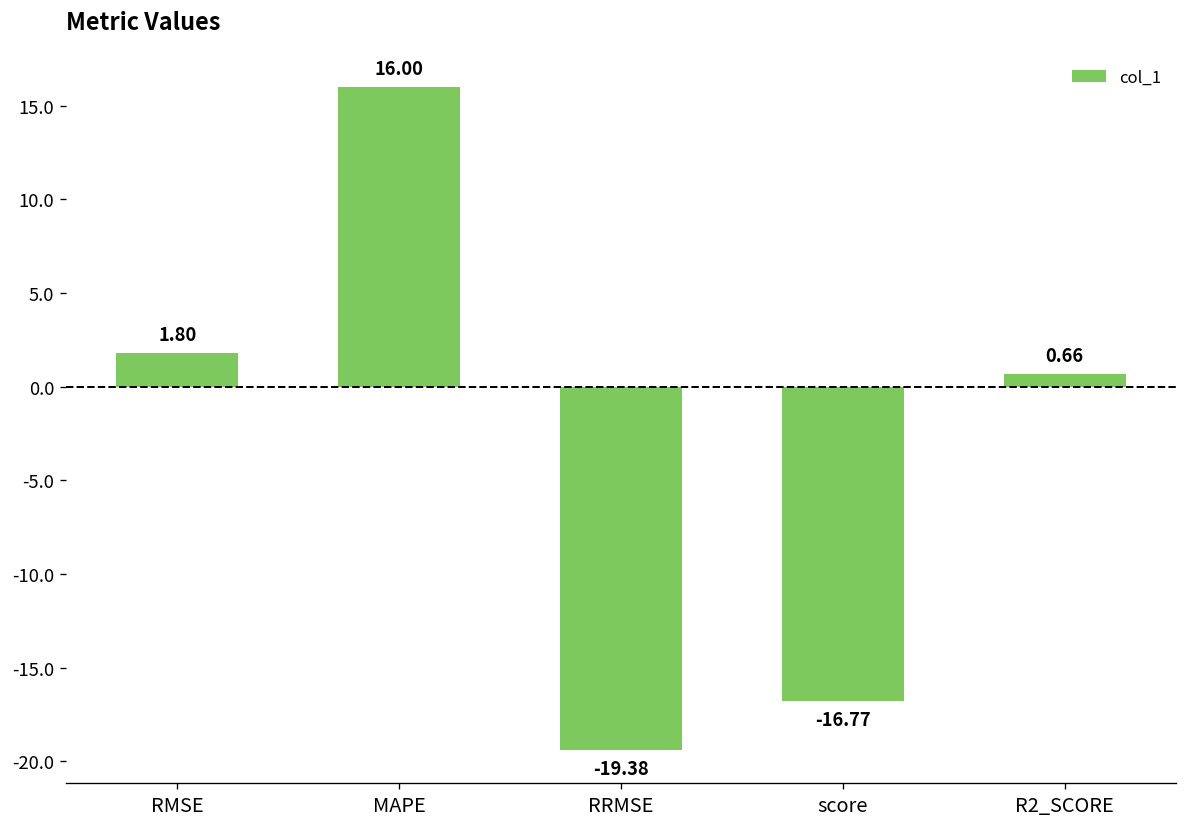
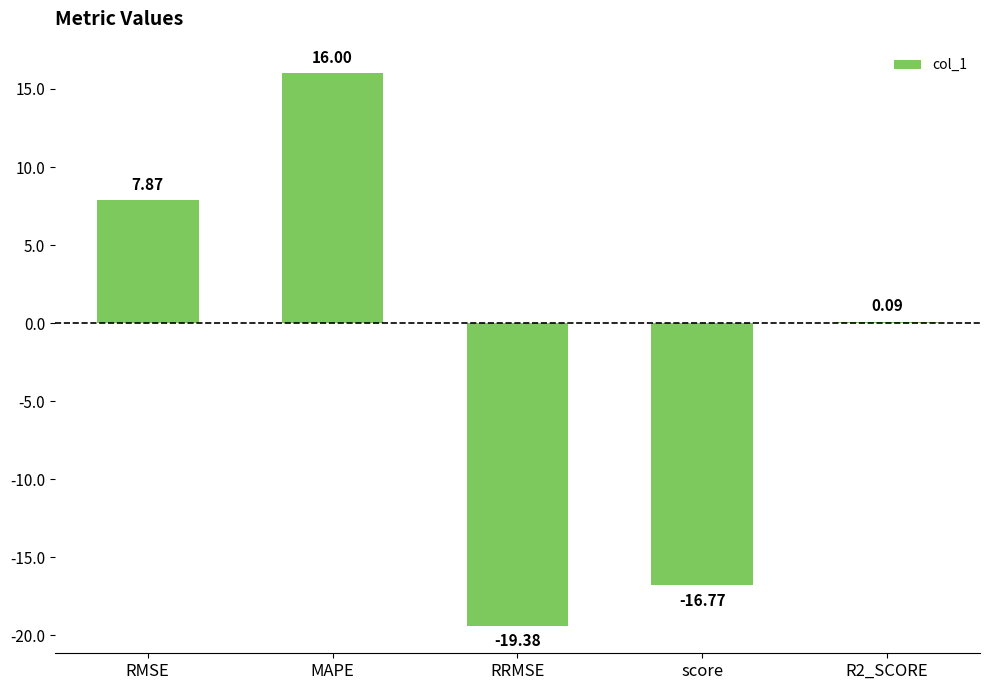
  {
-   "RMSE": 1.80,
+   "RMSE": 7.87,
    "MAPE": 16.00,
    "RRMSE": -19.38,
    "score": -16.77,
-   "R2_SCORE": 0.66
+   "R2_SCORE": 0.09
  }
